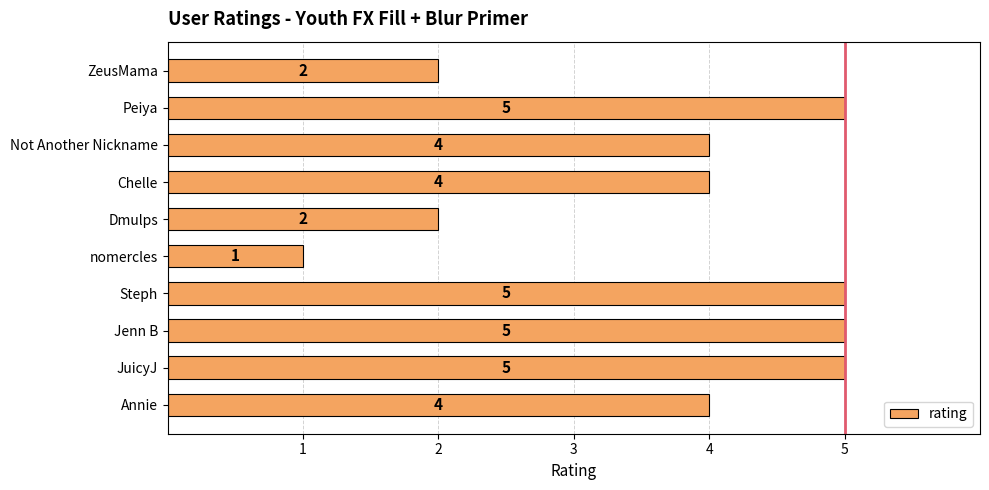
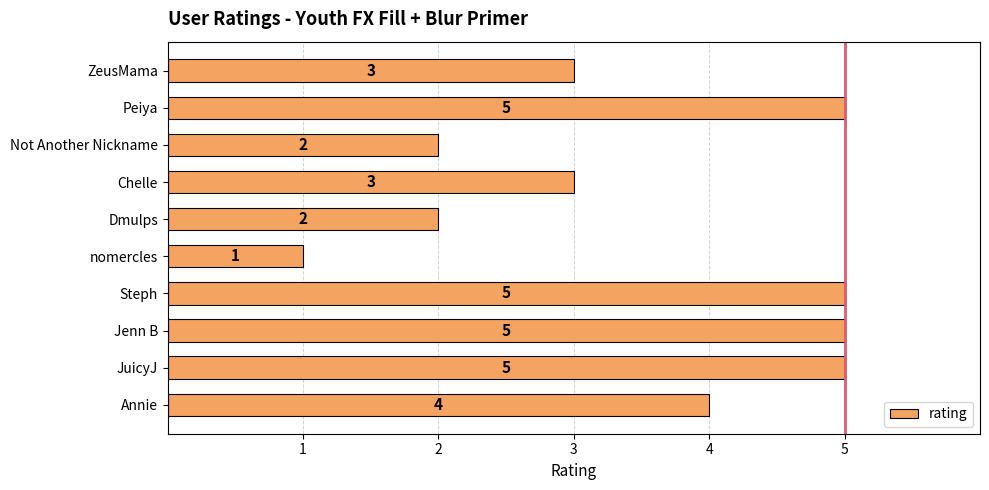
  {
-   "ZeusMama": 2,
+   "ZeusMama": 3,
    "Peiya": 5,
-   "Not Another Nickname": 4,
-   "Chelle": 4,
+   "Not Another Nickname": 2,
+   "Chelle": 3,
    "Dmulps": 2,
    "nomercles": 1,
    "Steph": 5,
    "Jenn B": 5,
    "JuicyJ": 5,
    "Annie": 4
  }
